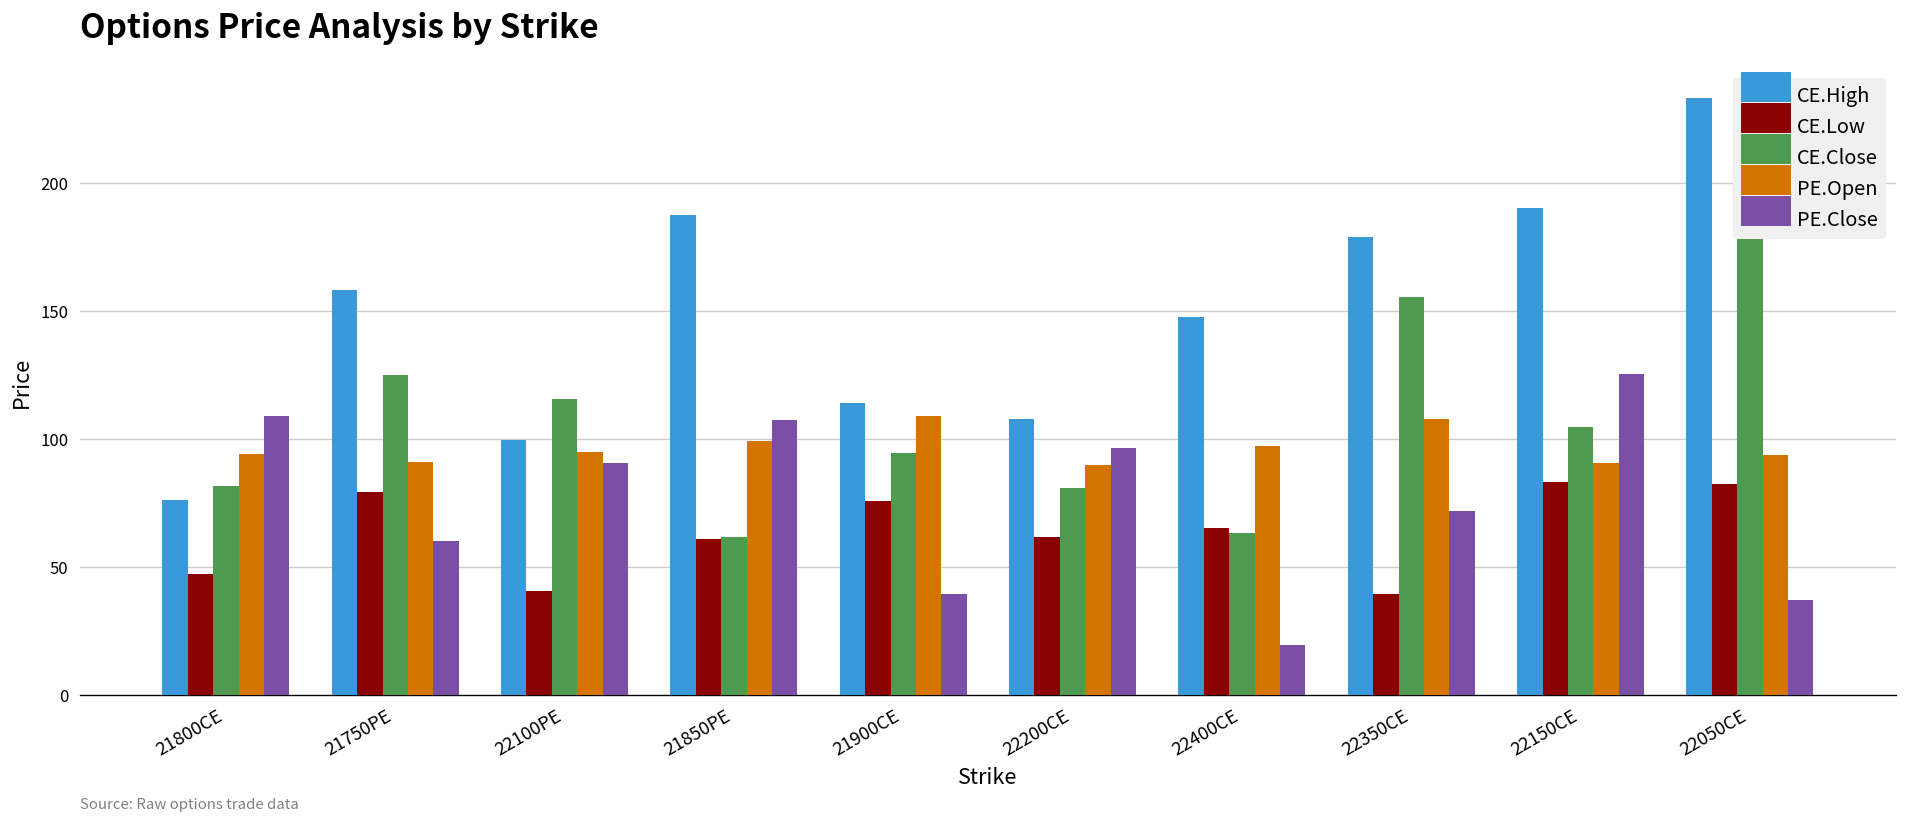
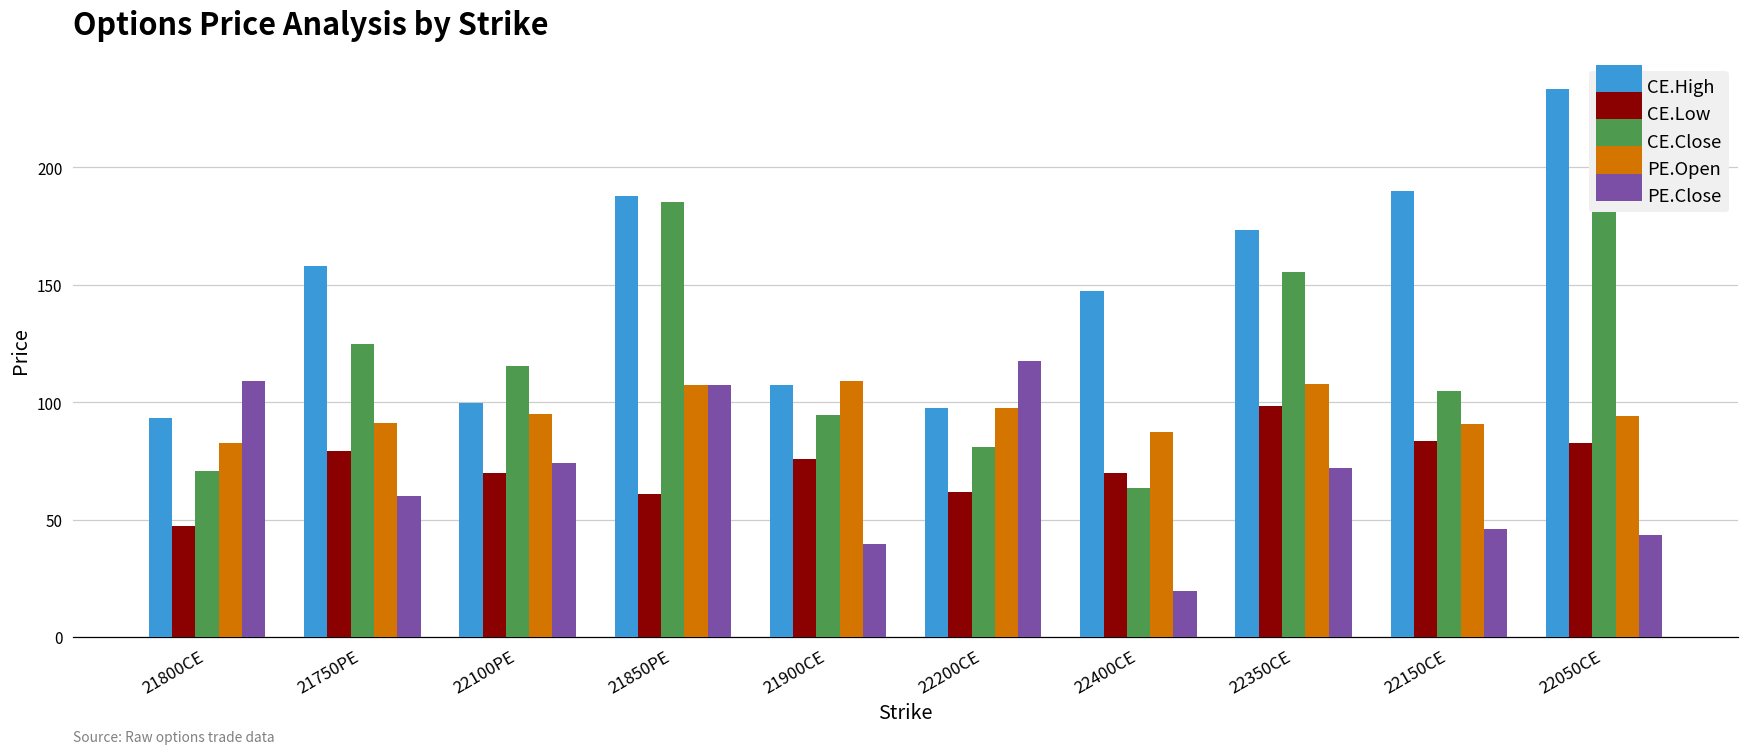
  {
    "CE.High": {
-     "21800CE": 76,
+     "21800CE": 93,
      "21750PE": 158,
      "22100PE": 100,
      "21850PE": 188,
-     "21900CE": 114,
-     "22200CE": 108,
+     "21900CE": 107,
+     "22200CE": 98,
      "22400CE": 148,
-     "22350CE": 179,
+     "22350CE": 173,
      "22150CE": 190,
      "22050CE": 233
    },
    "CE.Low": {
      "21800CE": 47,
      "21750PE": 79,
-     "22100PE": 41,
+     "22100PE": 70,
      "21850PE": 61,
      "21900CE": 76,
      "22200CE": 62,
-     "22400CE": 66,
-     "22350CE": 40,
+     "22400CE": 70,
+     "22350CE": 99,
      "22150CE": 83,
      "22050CE": 82
    },
    "CE.Close": {
-     "21800CE": 82,
+     "21800CE": 71,
      "21750PE": 125,
      "22100PE": 116,
-     "21850PE": 62,
+     "21850PE": 185,
      "21900CE": 95,
      "22200CE": 81,
      "22400CE": 63,
      "22350CE": 156,
      "22150CE": 105
    },
    "PE.Open": {
-     "21800CE": 94,
+     "21800CE": 83,
      "21750PE": 91,
      "22100PE": 95,
-     "21850PE": 99,
+     "21850PE": 107,
      "21900CE": 109,
-     "22200CE": 90,
-     "22400CE": 97,
+     "22200CE": 98,
+     "22400CE": 87,
      "22350CE": 108,
      "22150CE": 91,
      "22050CE": 94
    },
    "PE.Close": {
      "21800CE": 109,
      "21750PE": 60,
-     "22100PE": 91,
+     "22100PE": 74,
      "21850PE": 107,
      "21900CE": 40,
-     "22200CE": 97,
+     "22200CE": 118,
      "22400CE": 20,
      "22350CE": 72,
-     "22150CE": 125,
-     "22050CE": 37
+     "22150CE": 46,
+     "22050CE": 44
    }
  }
